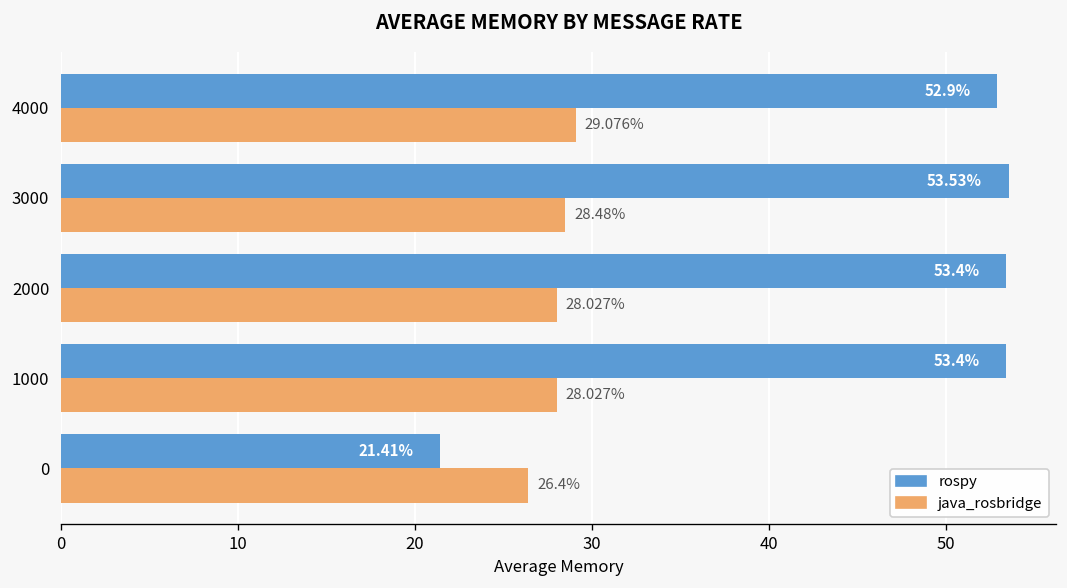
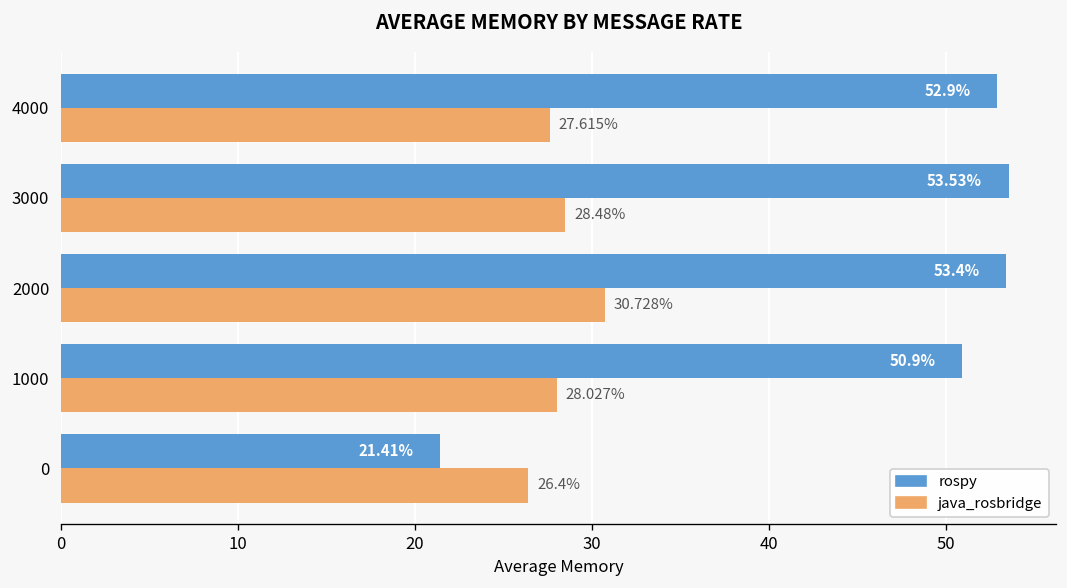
  {
    "rospy": {
      "4000": "52.9%",
      "3000": "53.53%",
      "2000": "53.4%",
-     "1000": "53.4%",
+     "1000": "50.9%",
      "0": "21.41%"
    },
    "java_rosbridge": {
-     "4000": "29.076%",
+     "4000": "27.615%",
      "3000": "28.48%",
-     "2000": "28.027%",
+     "2000": "30.728%",
      "1000": "28.027%",
      "0": "26.4%"
    }
  }
